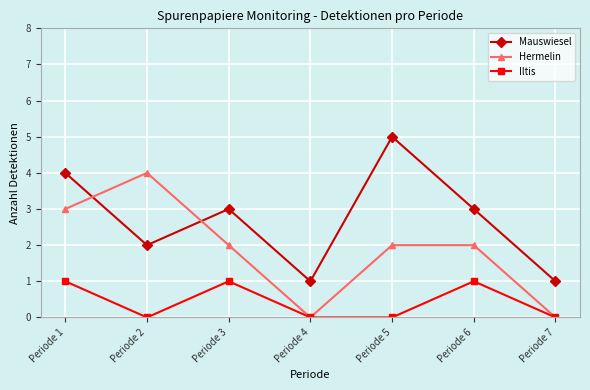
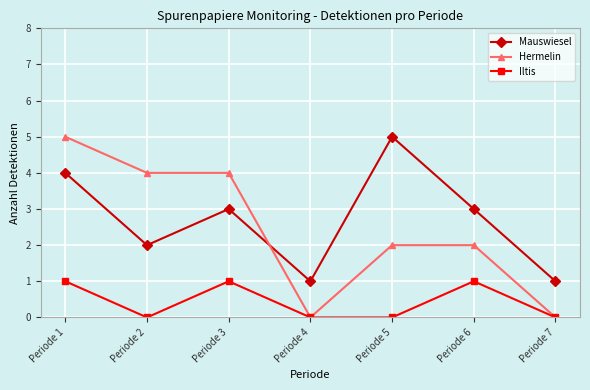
  {
    "Hermelin": {
-     "Periode 1": 3,
+     "Periode 1": 5,
      "Periode 2": 4,
-     "Periode 3": 2,
+     "Periode 3": 4,
      "Periode 5": 2,
      "Periode 6": 2
    }
  }
